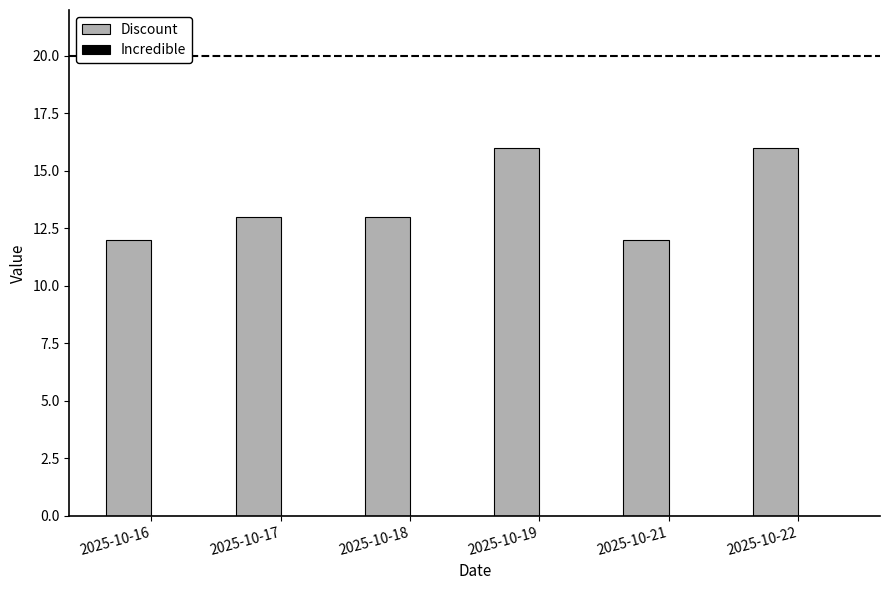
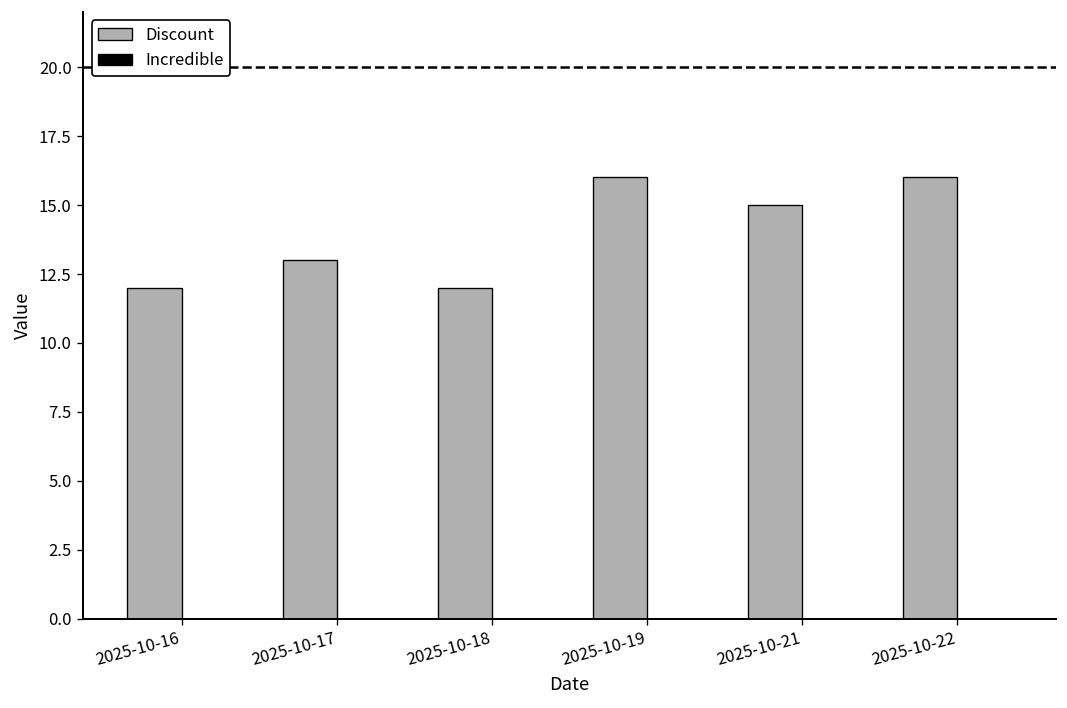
  {
    "Discount": {
      "2025-10-16": 12,
      "2025-10-17": 13,
-     "2025-10-18": 13,
+     "2025-10-18": 12,
      "2025-10-19": 16,
-     "2025-10-21": 12,
+     "2025-10-21": 15,
      "2025-10-22": 16
    },
    "Incredible": {
      "2025-10-16": 0,
      "2025-10-17": 0,
      "2025-10-18": 0,
      "2025-10-19": 0,
      "2025-10-21": 0,
      "2025-10-22": 0
    }
  }
